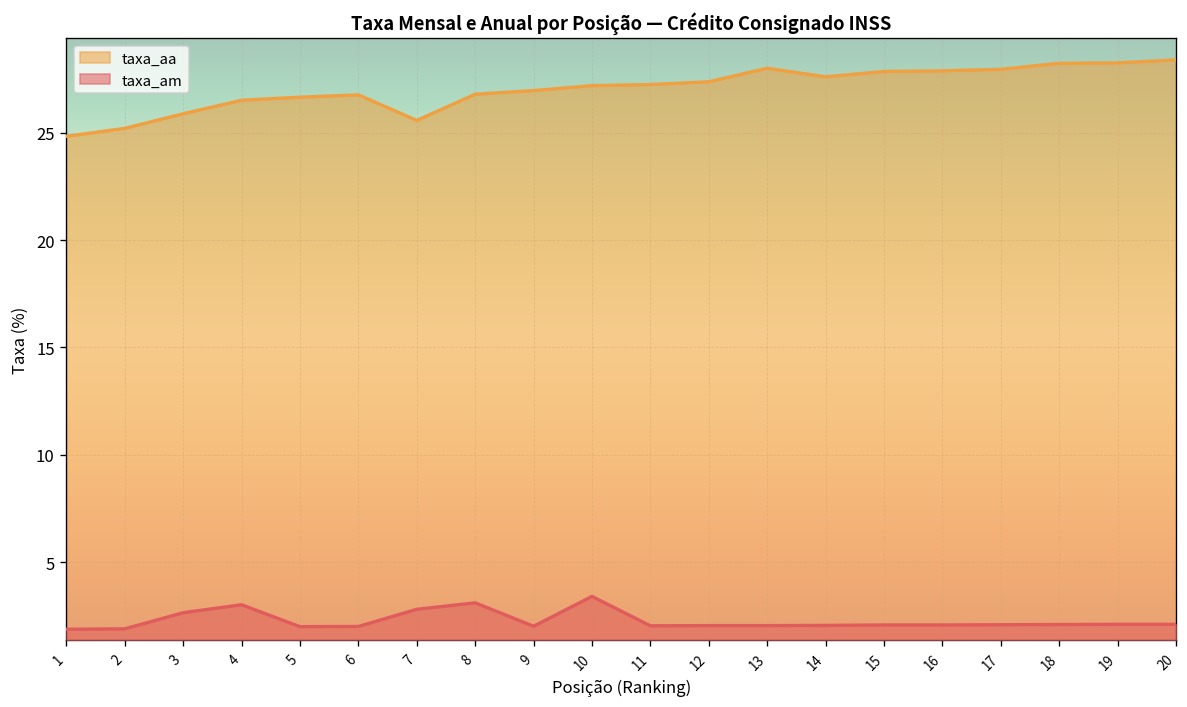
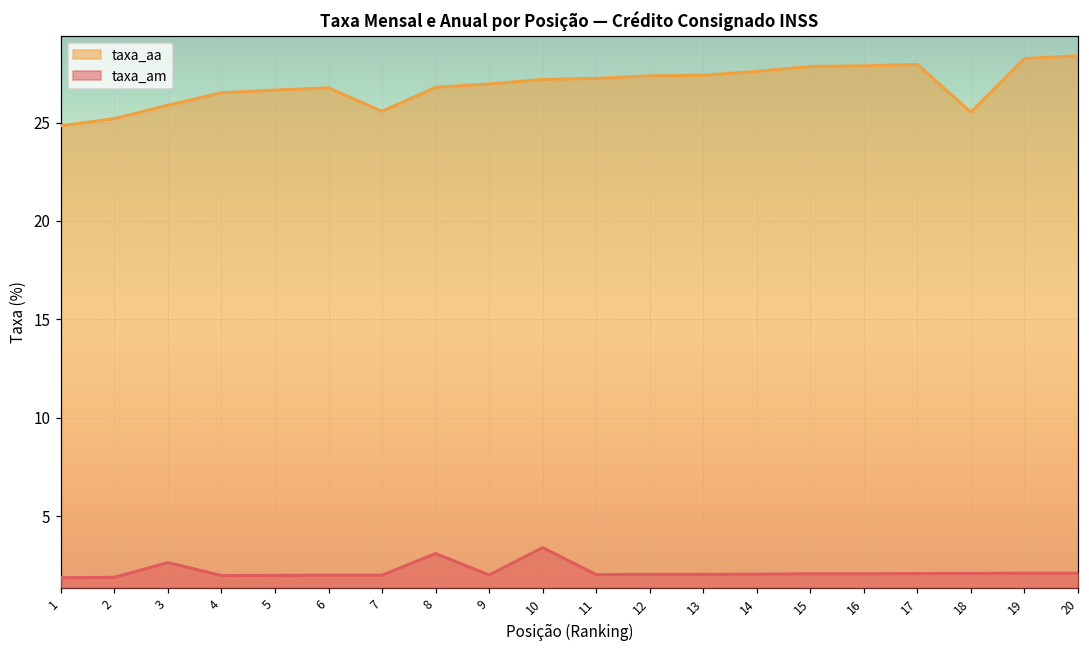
  {
    "taxa_aa": {
      "1": 24.8,
      "2": 25.2,
      "3": 25.9,
      "4": 26.5,
      "5": 26.7,
      "6": 26.8,
      "7": 25.6,
      "8": 26.8,
      "9": 27.0,
      "10": 27.2,
      "11": 27.2,
      "12": 27.4,
-     "13": 28.0,
+     "13": 27.4,
      "14": 27.6,
      "15": 27.9,
      "16": 27.9,
      "17": 28.0,
-     "18": 28.2,
+     "18": 25.5,
      "19": 28.3,
      "20": 28.4
    },
    "taxa_am": {
      "1": 1.9,
      "2": 1.9,
      "3": 2.6,
-     "4": 3.0,
+     "4": 2.0,
      "5": 2.0,
      "6": 2.0,
-     "7": 2.8,
+     "7": 2.0,
      "8": 3.1,
      "9": 2.0,
      "10": 3.4,
      "11": 2.0,
      "12": 2.0,
      "13": 2.0,
      "14": 2.1,
      "15": 2.1,
      "16": 2.1,
      "17": 2.1,
      "18": 2.1,
      "19": 2.1,
      "20": 2.1
    }
  }
